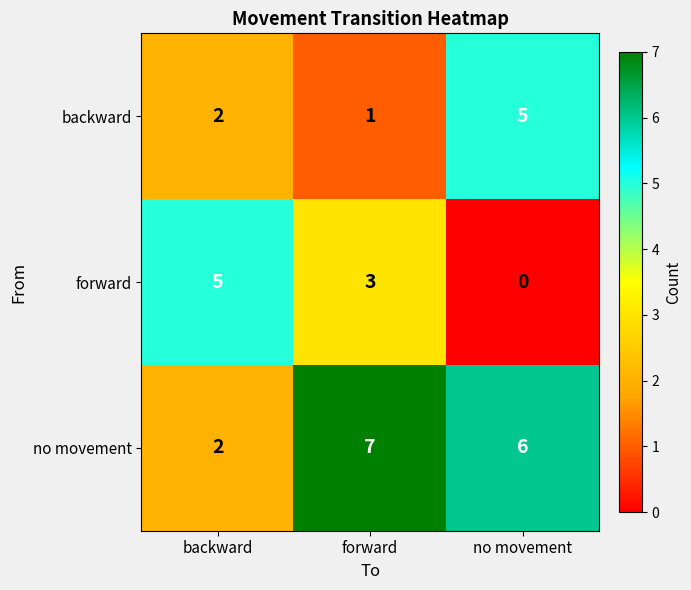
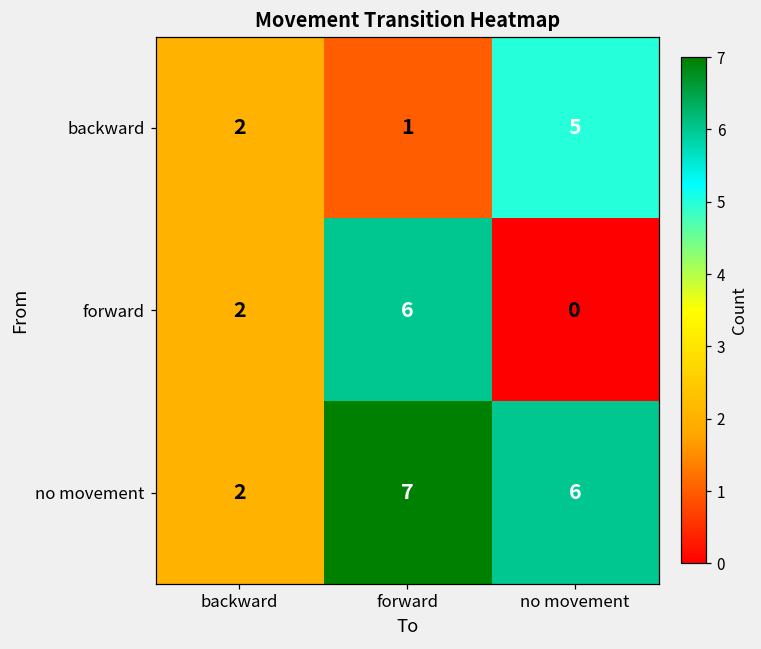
  {
    "backward": {
      "backward": 2,
      "forward": 1,
      "no movement": 5
    },
    "forward": {
-     "backward": 5,
-     "forward": 3,
+     "backward": 2,
+     "forward": 6,
      "no movement": 0
    },
    "no movement": {
      "backward": 2,
      "forward": 7,
      "no movement": 6
    }
  }
